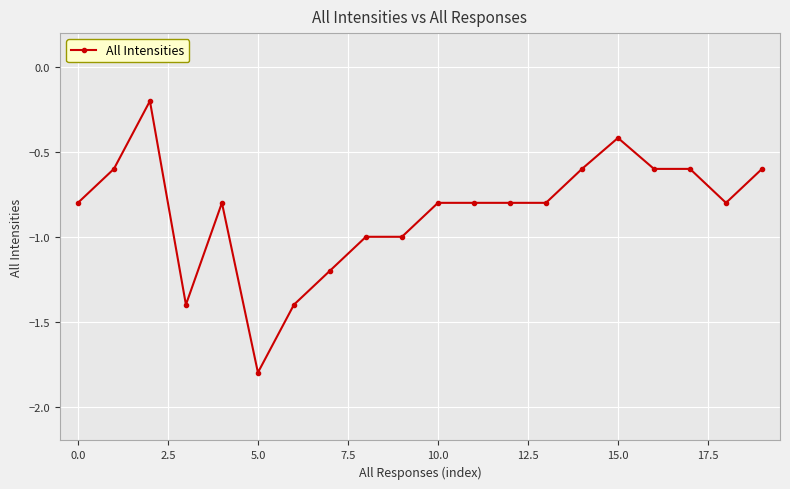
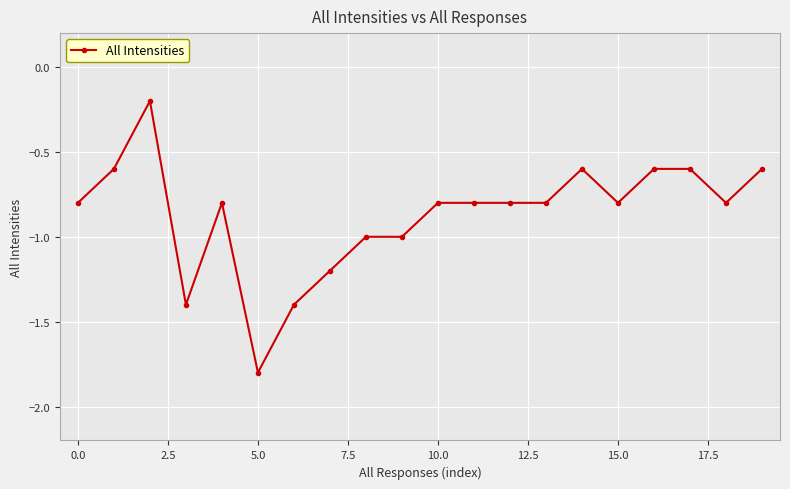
  {
    "0.0": -0.80,
    "5.0": -1.80,
    "10.0": -0.80,
-   "15.0": -0.42
+   "15.0": -0.80
  }
